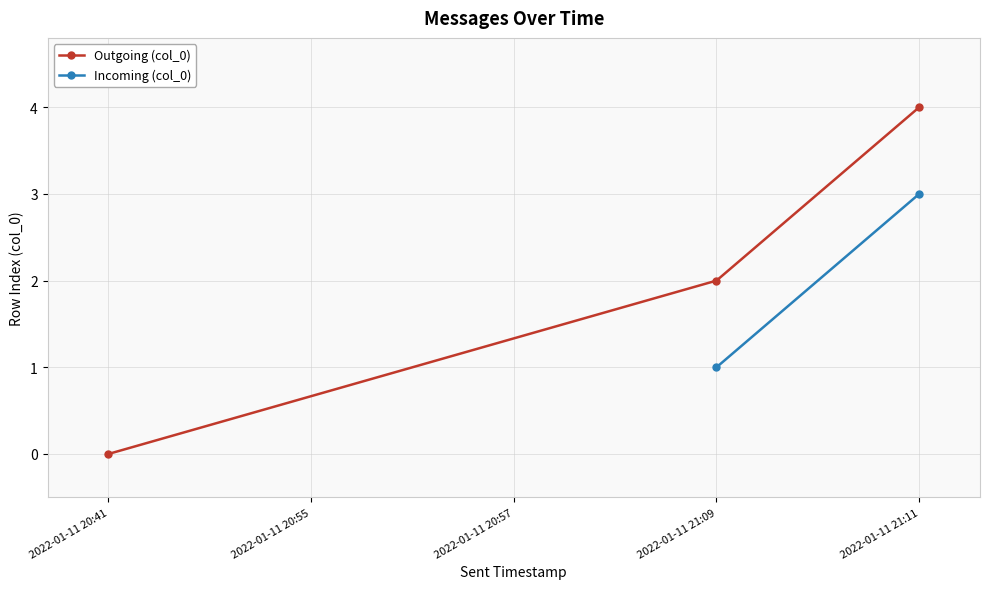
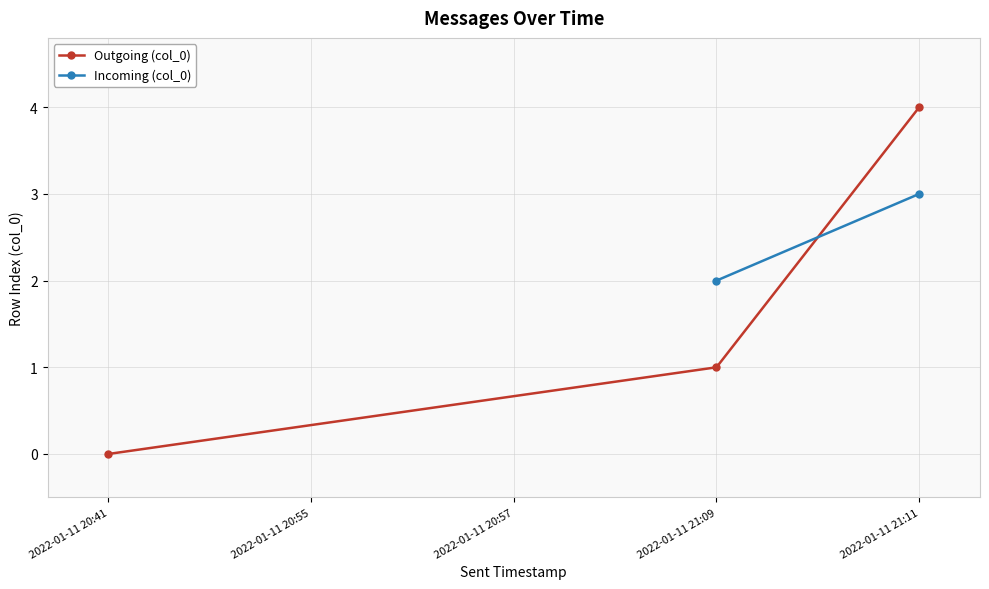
  {
    "Outgoing (col_0)": {
      "2022-01-11 20:41": 0,
-     "2022-01-11 21:09": 2,
+     "2022-01-11 21:09": 1,
      "2022-01-11 21:11": 4
    },
    "Incoming (col_0)": {
-     "2022-01-11 21:09": 1,
+     "2022-01-11 21:09": 2,
      "2022-01-11 21:11": 3
    }
  }
